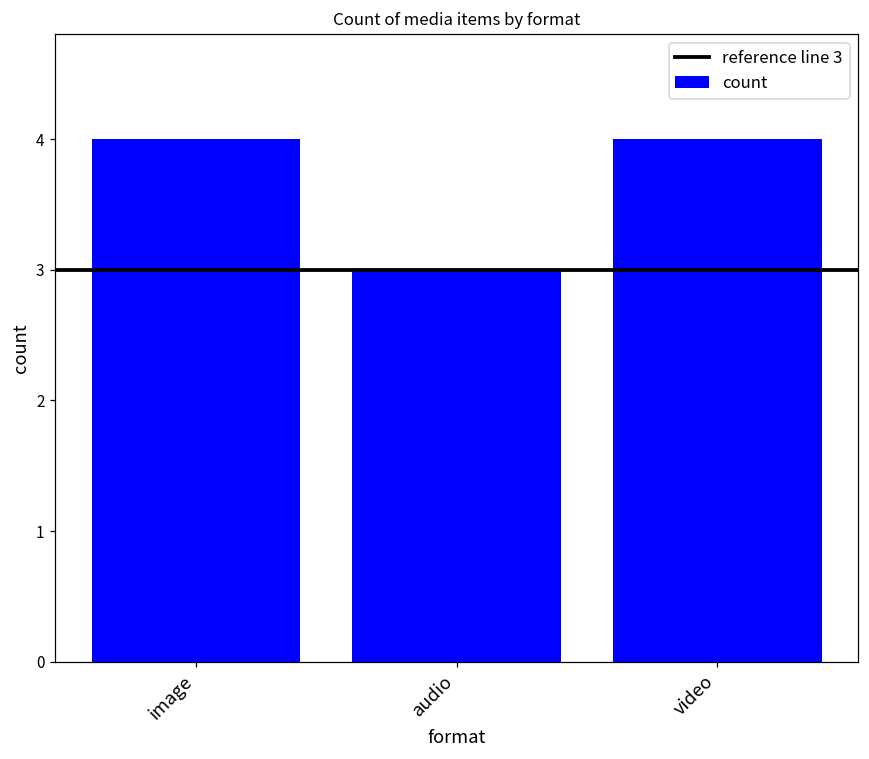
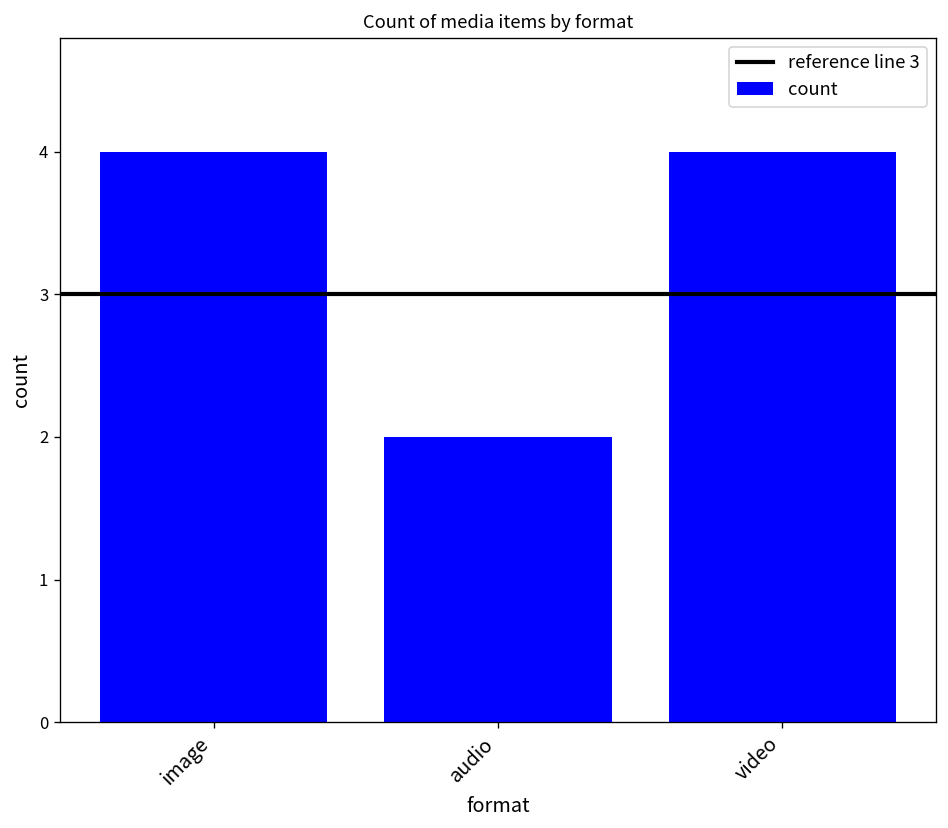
  {
    "image": 4,
-   "audio": 3,
+   "audio": 2,
    "video": 4
  }
